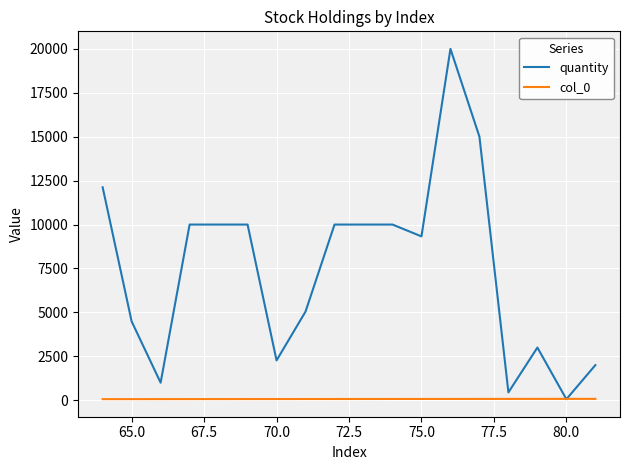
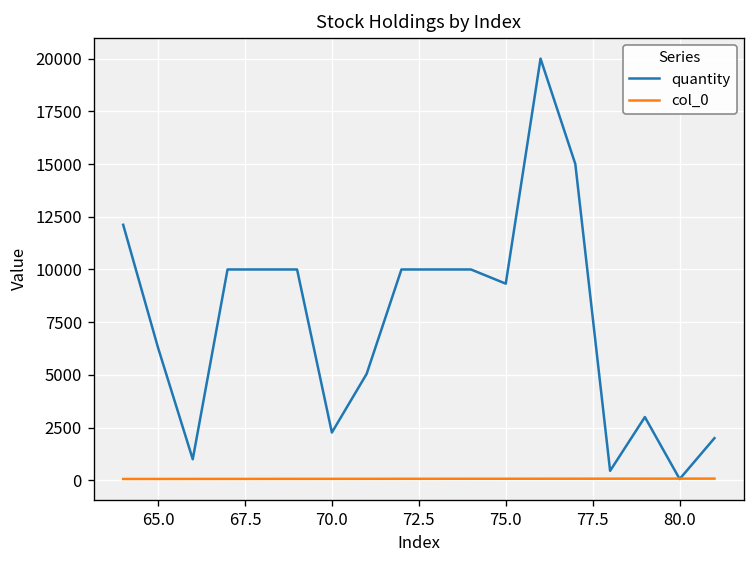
  {
    "quantity": {
-     "65.0": 4500,
+     "65.0": 6300,
      "70.0": 2300,
      "75.0": 9300
    },
    "col_0": {
      "65.0": 100,
      "70.0": 100,
      "75.0": 100
    }
  }
